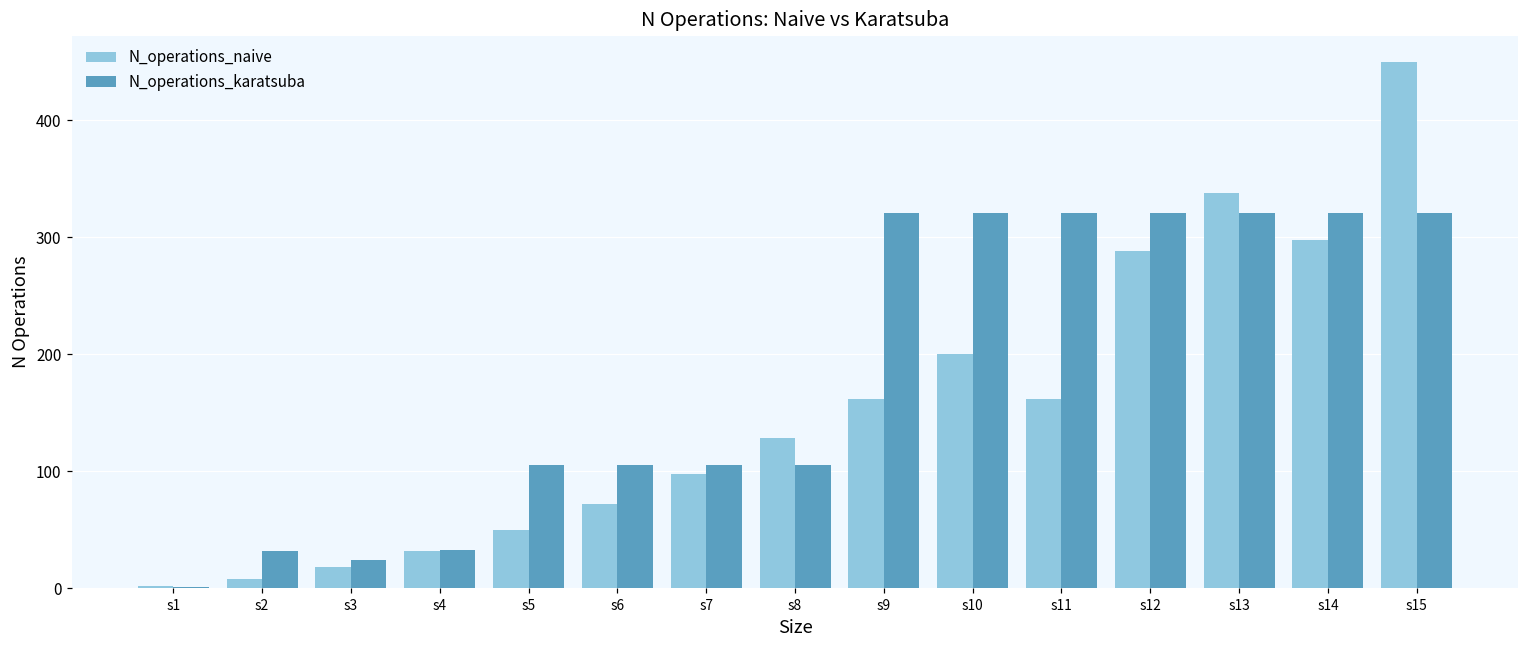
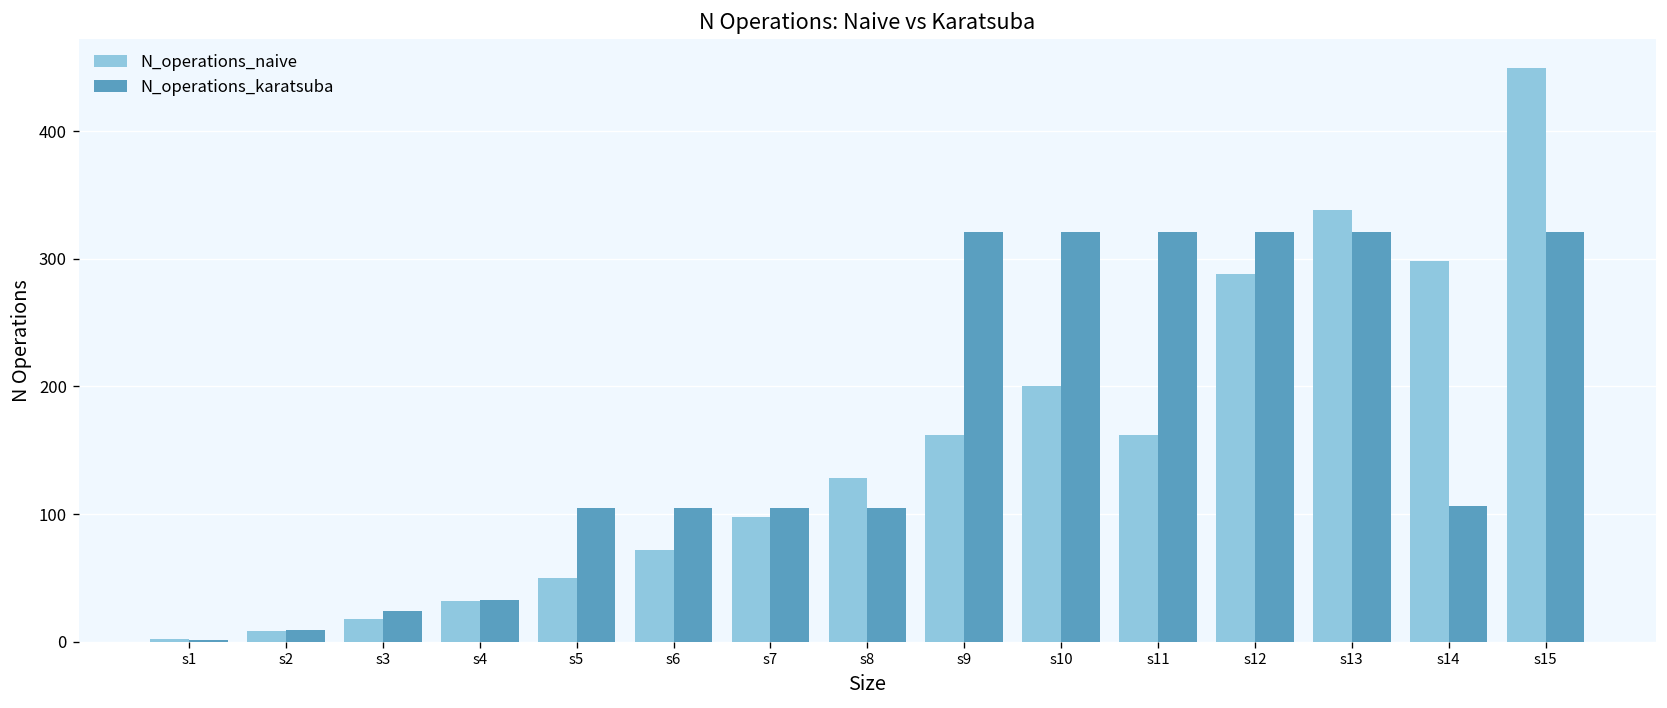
  {
    "N_operations_naive": {
      "s2": 8,
      "s3": 18,
      "s4": 32,
      "s5": 50,
      "s6": 72,
      "s7": 98,
      "s8": 128,
      "s9": 162,
      "s10": 200,
      "s11": 162,
      "s12": 288,
      "s13": 338,
      "s14": 298,
      "s15": 450
    },
    "N_operations_karatsuba": {
-     "s2": 32,
+     "s2": 9,
      "s3": 24,
      "s4": 33,
      "s5": 105,
      "s6": 105,
      "s7": 105,
      "s8": 105,
      "s9": 321,
      "s10": 321,
      "s11": 321,
      "s12": 321,
      "s13": 321,
-     "s14": 321,
+     "s14": 106,
      "s15": 321
    }
  }
